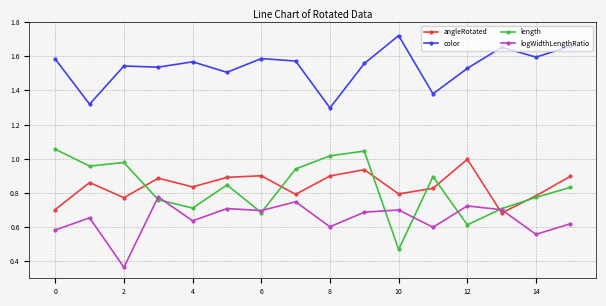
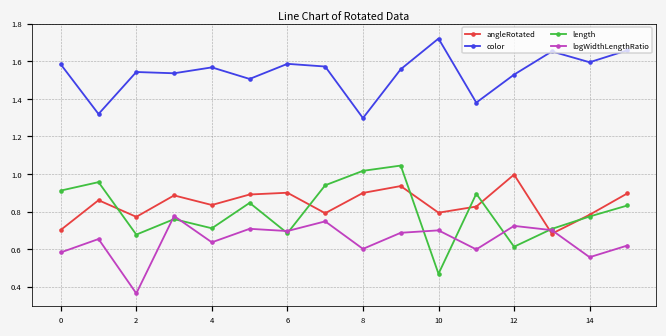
  {
    "angleRotated": {
      "0": 0.70,
      "2": 0.77,
      "4": 0.83,
      "6": 0.90,
      "8": 0.90,
      "10": 0.79,
      "12": 1.00
    },
    "color": {
      "0": 1.58,
      "2": 1.54,
      "4": 1.57,
      "6": 1.59,
      "8": 1.30,
      "10": 1.72,
      "12": 1.53,
      "14": 1.59
    },
    "length": {
-     "0": 1.06,
-     "2": 0.98,
+     "0": 0.91,
+     "2": 0.68,
      "4": 0.71,
      "8": 1.02,
      "10": 0.47,
      "12": 0.61
    },
    "logWidthLengthRatio": {
      "0": 0.58,
      "2": 0.36,
      "4": 0.64,
      "8": 0.60,
      "10": 0.70,
      "12": 0.72,
      "14": 0.56
    }
  }
